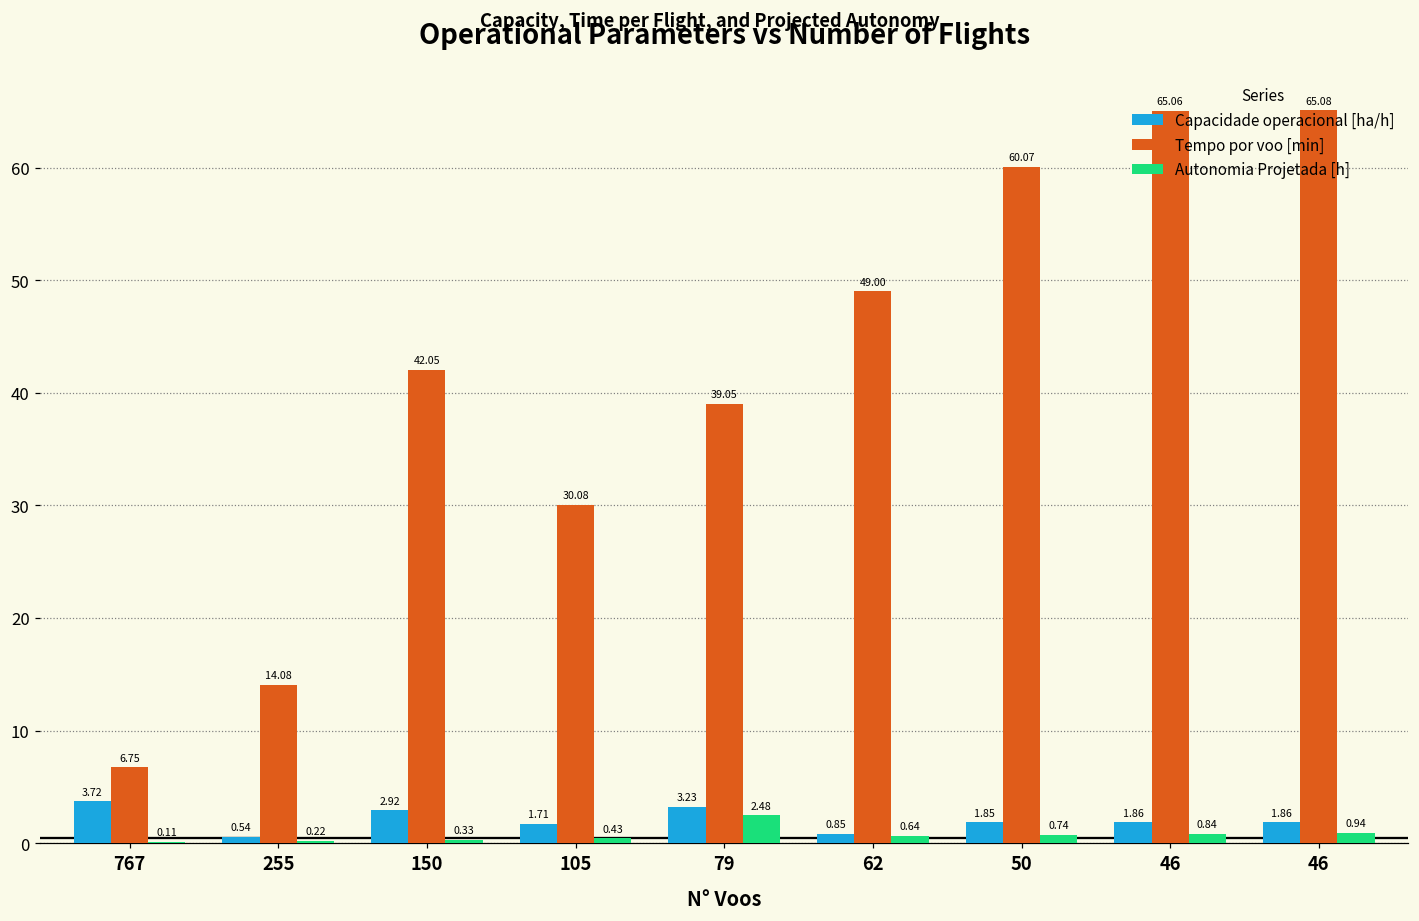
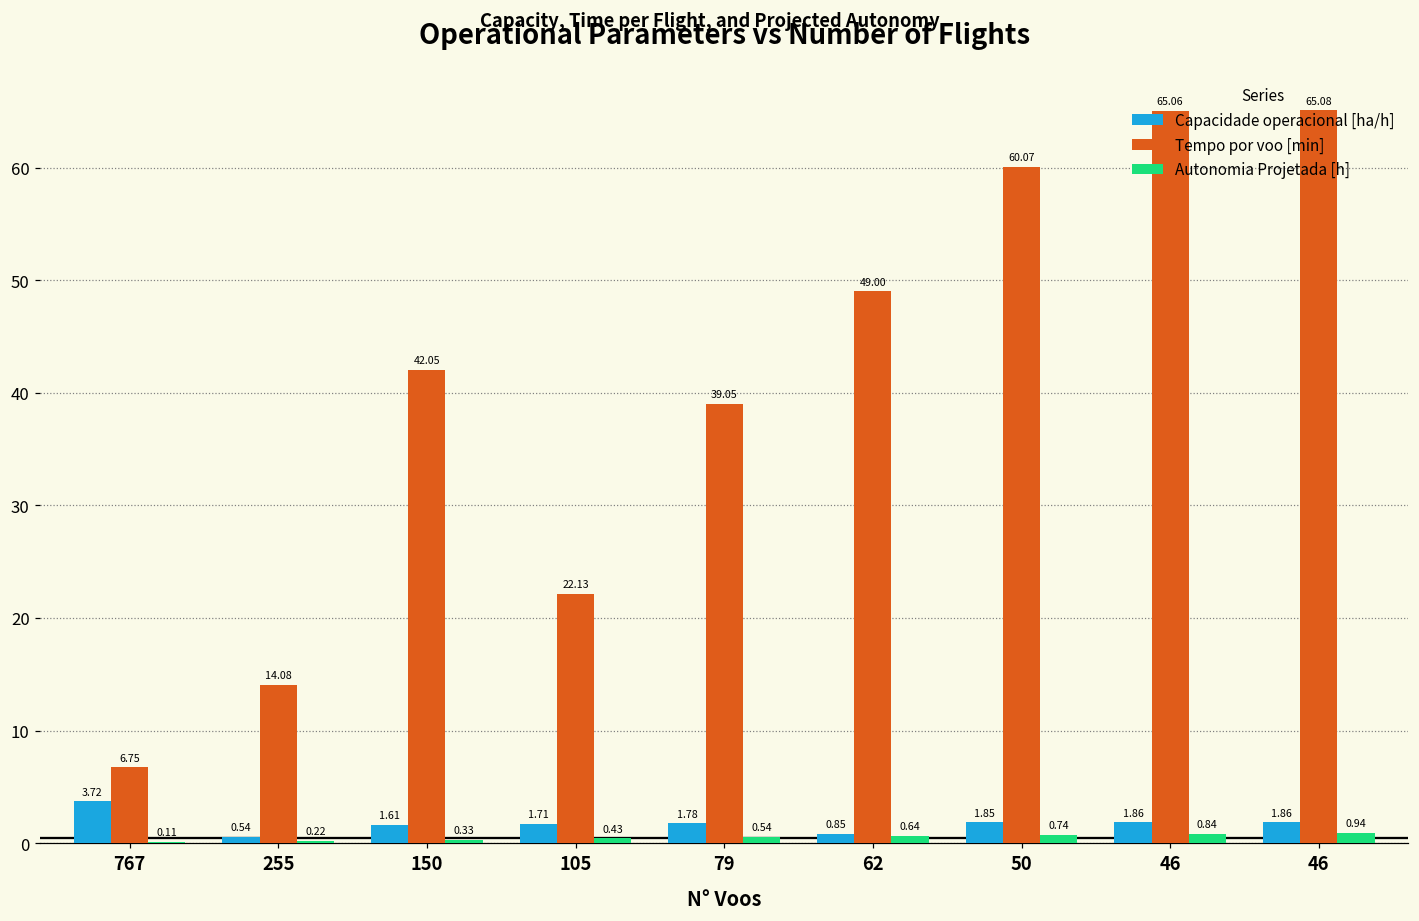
  {
    "Capacidade operacional [ha/h]": {
      "767": 3.72,
      "255": 0.54,
-     "150": 2.92,
+     "150": 1.61,
      "105": 1.71,
-     "79": 3.23,
+     "79": 1.78,
      "62": 0.85,
      "50": 1.85
    },
    "Tempo por voo [min]": {
      "767": 6.75,
      "255": 14.08,
      "150": 42.05,
-     "105": 30.08,
+     "105": 22.13,
      "79": 39.05,
      "62": 49.00,
      "50": 60.07
    },
    "Autonomia Projetada [h]": {
      "767": 0.11,
      "255": 0.22,
      "150": 0.33,
      "105": 0.43,
-     "79": 2.48,
+     "79": 0.54,
      "62": 0.64,
      "50": 0.74
    }
  }
